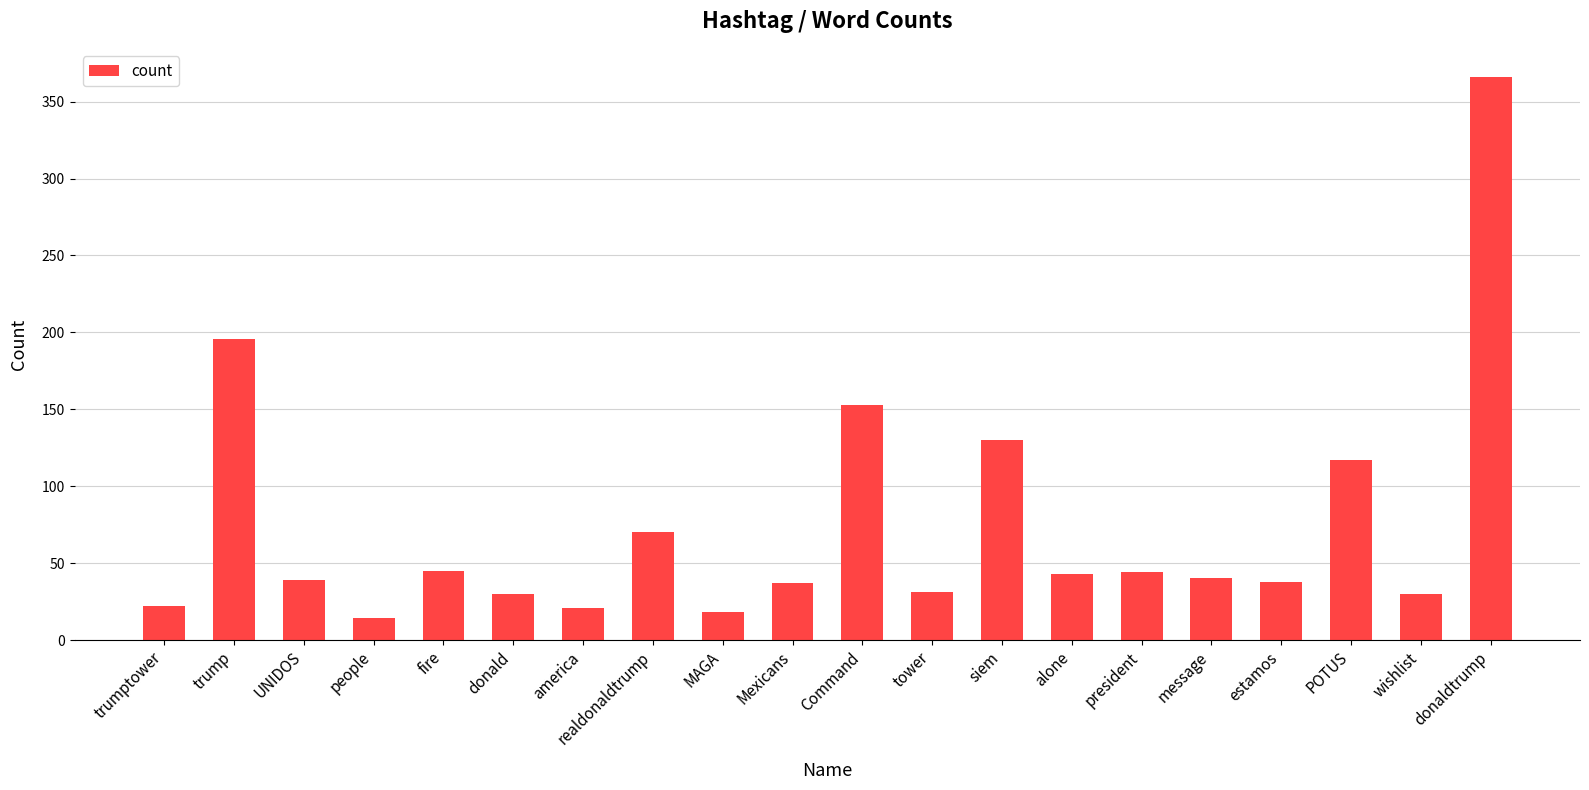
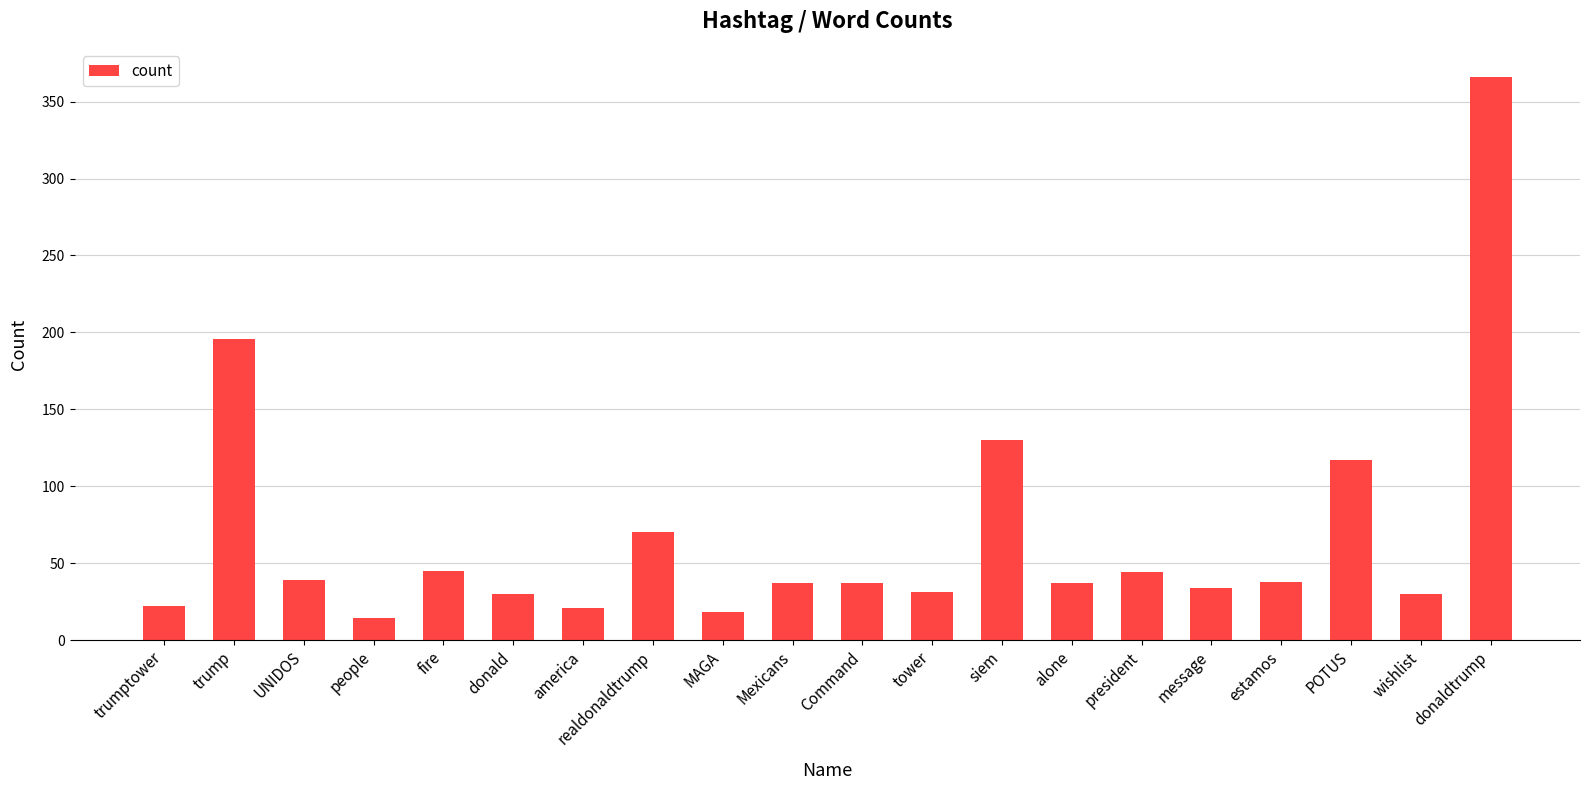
  {
    "trumptower": 22,
    "trump": 196,
    "UNIDOS": 39,
    "people": 14,
    "fire": 45,
    "donald": 30,
    "america": 21,
    "realdonaldtrump": 70,
    "MAGA": 18,
    "Mexicans": 37,
-   "Command": 153,
+   "Command": 37,
    "tower": 31,
    "siem": 130,
-   "alone": 43,
+   "alone": 37,
    "president": 44,
-   "message": 40,
+   "message": 34,
    "estamos": 38,
    "POTUS": 117,
    "wishlist": 30,
    "donaldtrump": 366
  }
